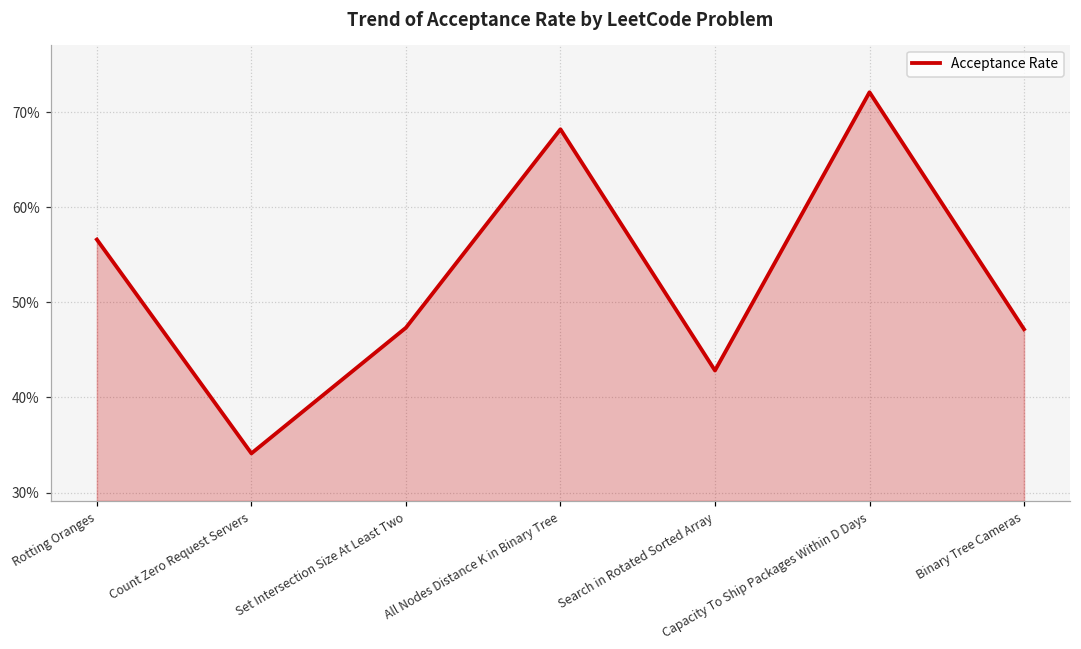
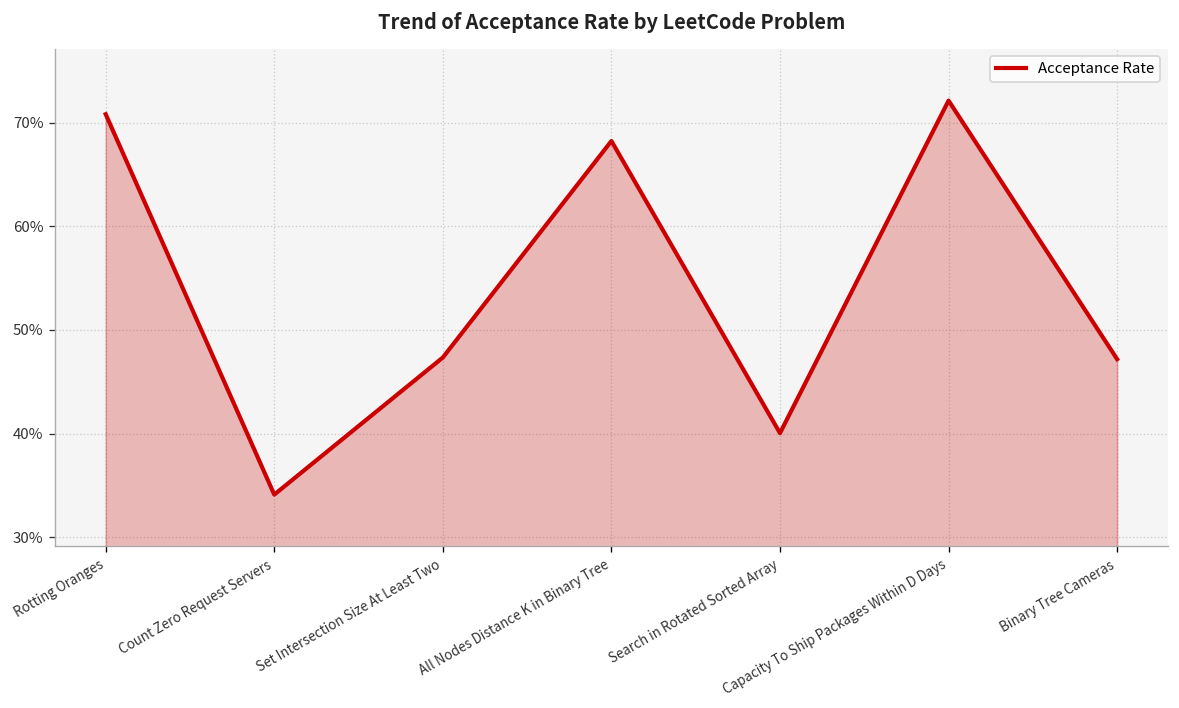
  {
-   "Rotting Oranges": "57%",
+   "Rotting Oranges": "71%",
    "Count Zero Request Servers": "34%",
    "Set Intersection Size At Least Two": "47%",
    "All Nodes Distance K in Binary Tree": "68%",
-   "Search in Rotated Sorted Array": "43%",
+   "Search in Rotated Sorted Array": "40%",
    "Capacity To Ship Packages Within D Days": "72%",
    "Binary Tree Cameras": "47%"
  }
